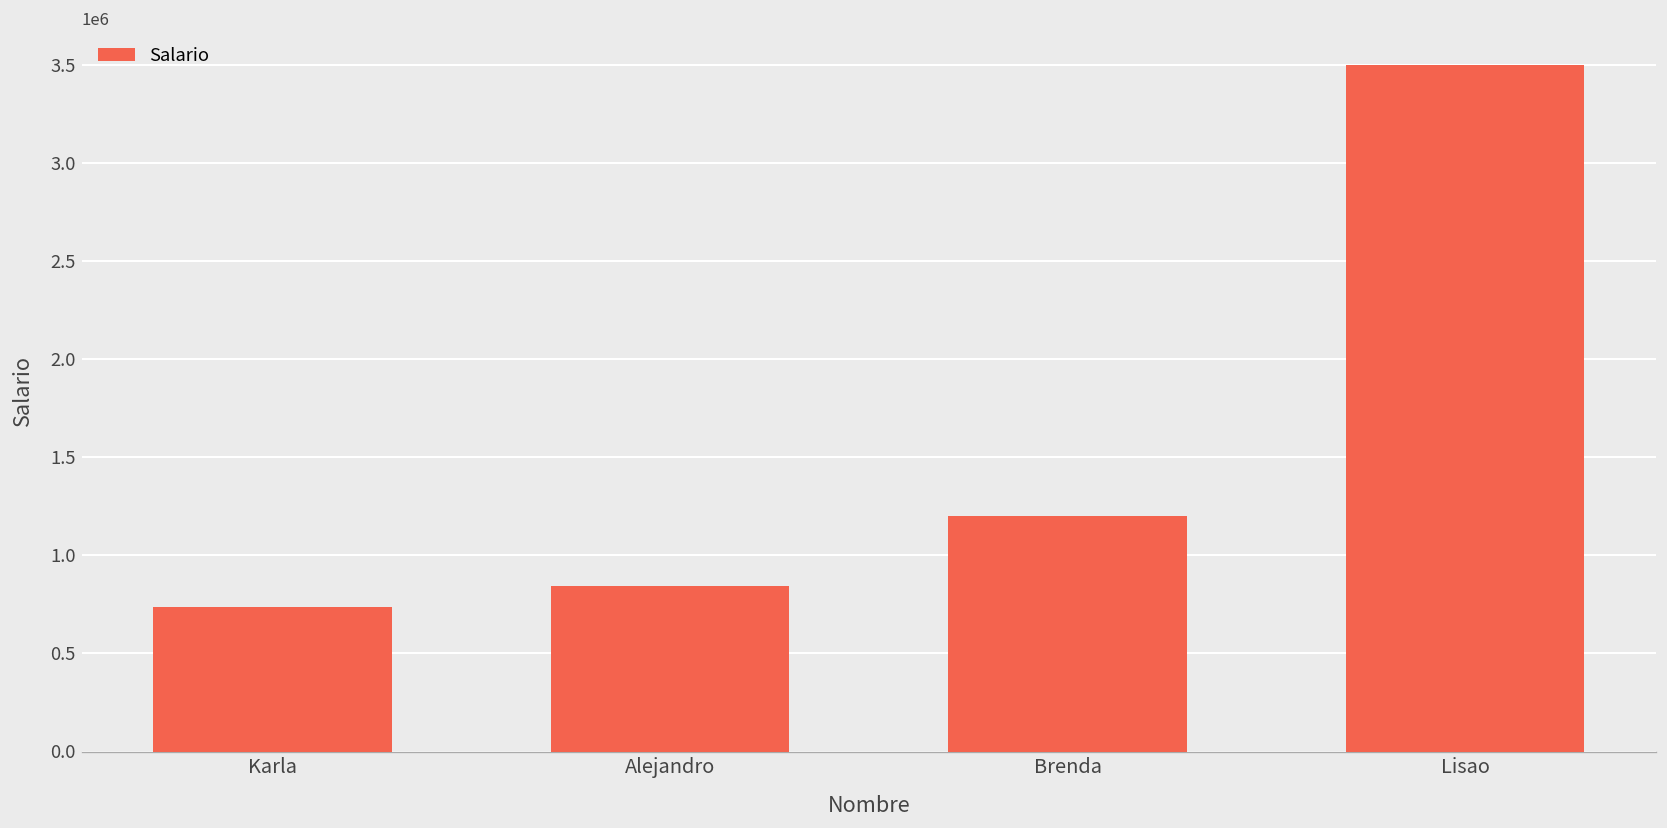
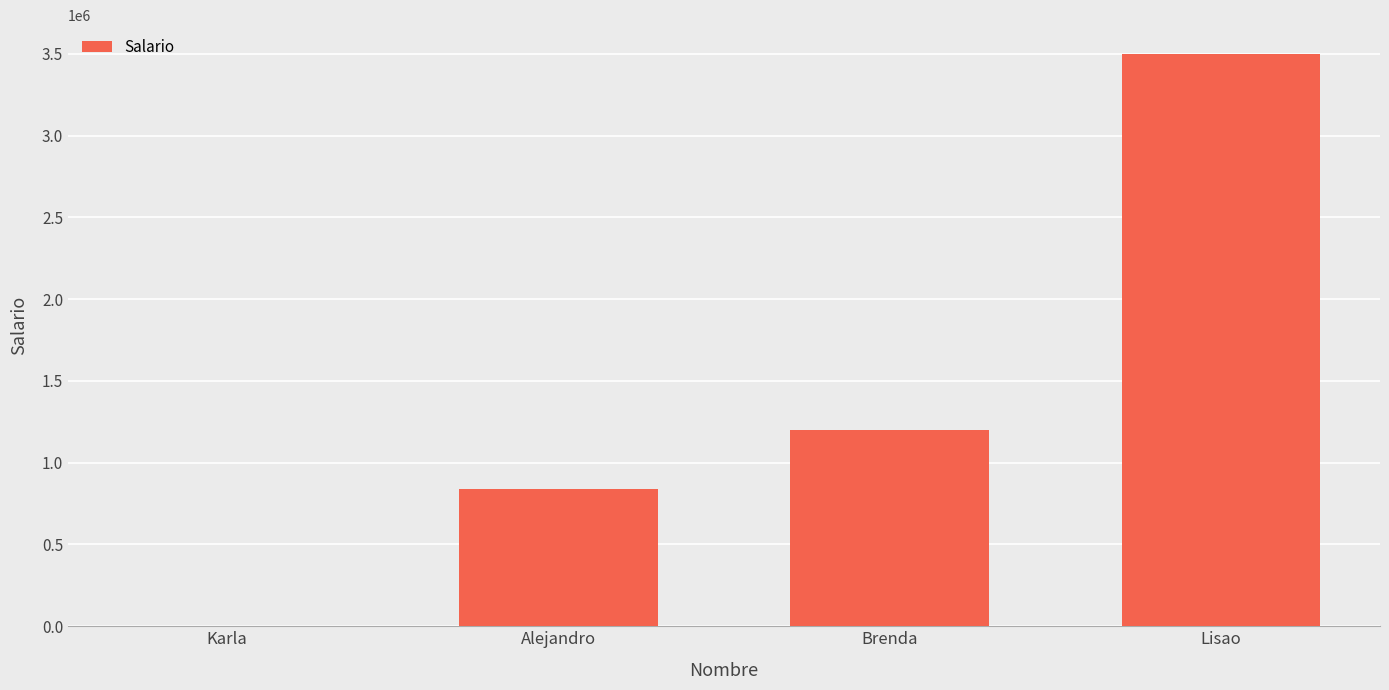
  {
-   "Karla": 740000,
+   "Karla": 0,
    "Alejandro": 840000,
    "Brenda": 1200000,
    "Lisao": 3500000
  }
